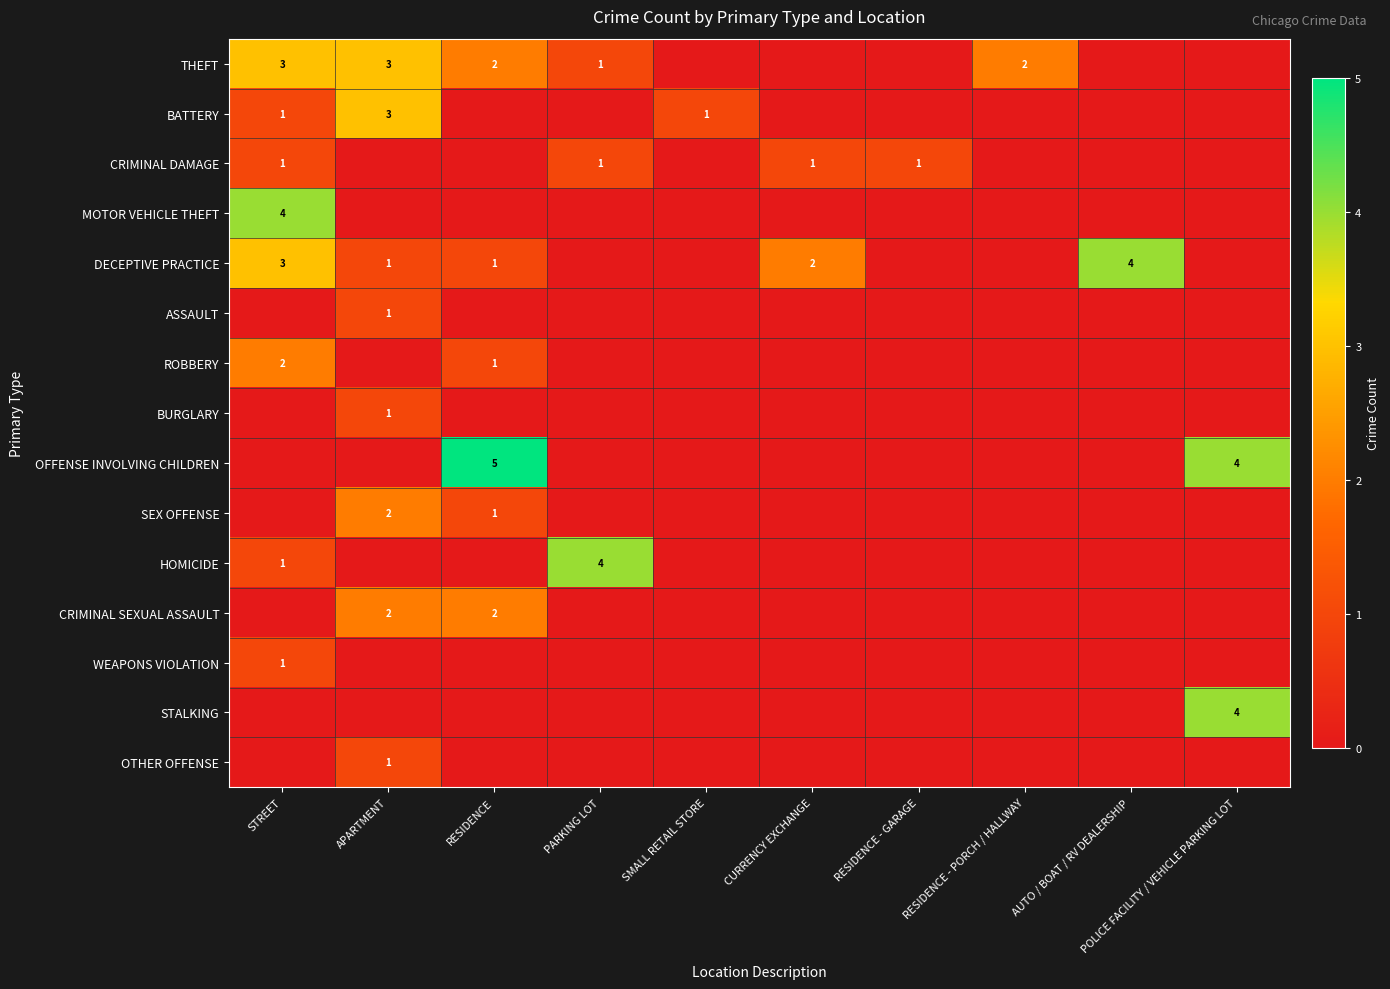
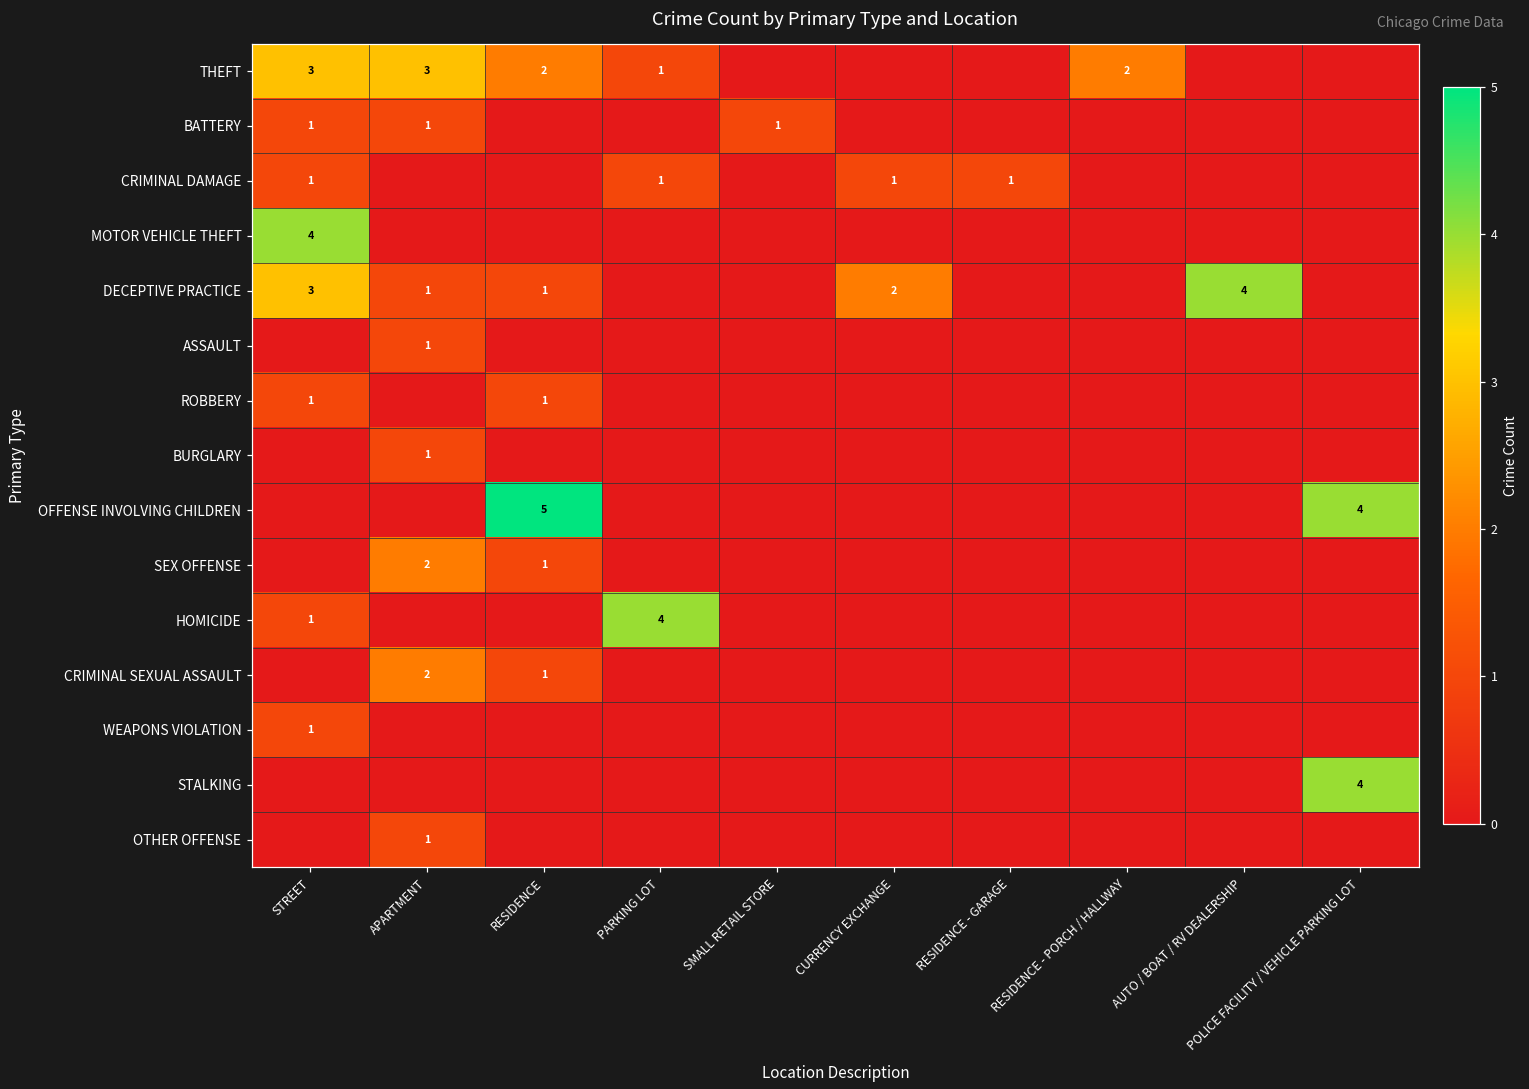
  {
    "THEFT": {
      "STREET": 3,
      "APARTMENT": 3,
      "RESIDENCE": 2,
      "PARKING LOT": 1,
      "RESIDENCE - PORCH / HALLWAY": 2
    },
    "BATTERY": {
      "STREET": 1,
-     "APARTMENT": 3,
+     "APARTMENT": 1,
      "SMALL RETAIL STORE": 1
    },
    "CRIMINAL DAMAGE": {
      "STREET": 1,
      "PARKING LOT": 1,
      "CURRENCY EXCHANGE": 1,
      "RESIDENCE - GARAGE": 1
    },
    "MOTOR VEHICLE THEFT": {
      "STREET": 4
    },
    "DECEPTIVE PRACTICE": {
      "STREET": 3,
      "APARTMENT": 1,
      "RESIDENCE": 1,
      "CURRENCY EXCHANGE": 2,
      "AUTO / BOAT / RV DEALERSHIP": 4
    },
    "ASSAULT": {
      "APARTMENT": 1
    },
    "ROBBERY": {
-     "STREET": 2,
+     "STREET": 1,
      "RESIDENCE": 1
    },
    "BURGLARY": {
      "APARTMENT": 1
    },
    "OFFENSE INVOLVING CHILDREN": {
      "RESIDENCE": 5,
      "POLICE FACILITY / VEHICLE PARKING LOT": 4
    },
    "SEX OFFENSE": {
      "APARTMENT": 2,
      "RESIDENCE": 1
    },
    "HOMICIDE": {
      "STREET": 1,
      "PARKING LOT": 4
    },
    "CRIMINAL SEXUAL ASSAULT": {
      "APARTMENT": 2,
-     "RESIDENCE": 2
+     "RESIDENCE": 1
    },
    "WEAPONS VIOLATION": {
      "STREET": 1
    },
    "STALKING": {
      "POLICE FACILITY / VEHICLE PARKING LOT": 4
    },
    "OTHER OFFENSE": {
      "APARTMENT": 1
    }
  }
